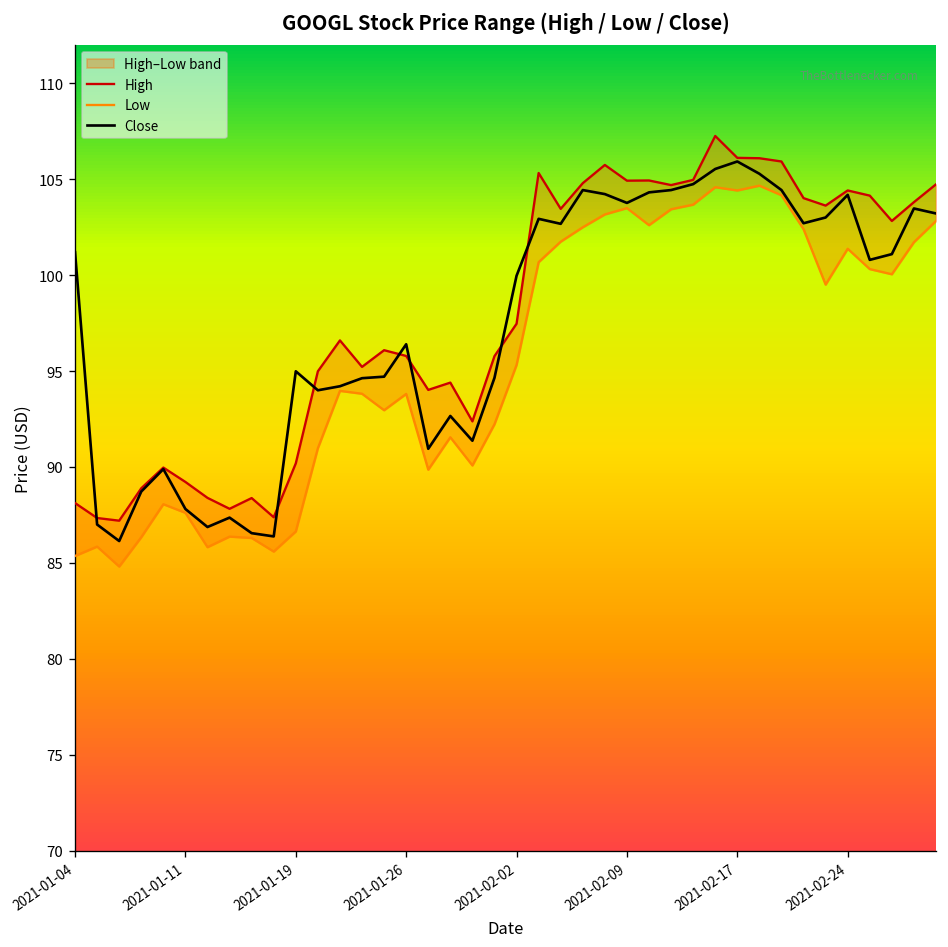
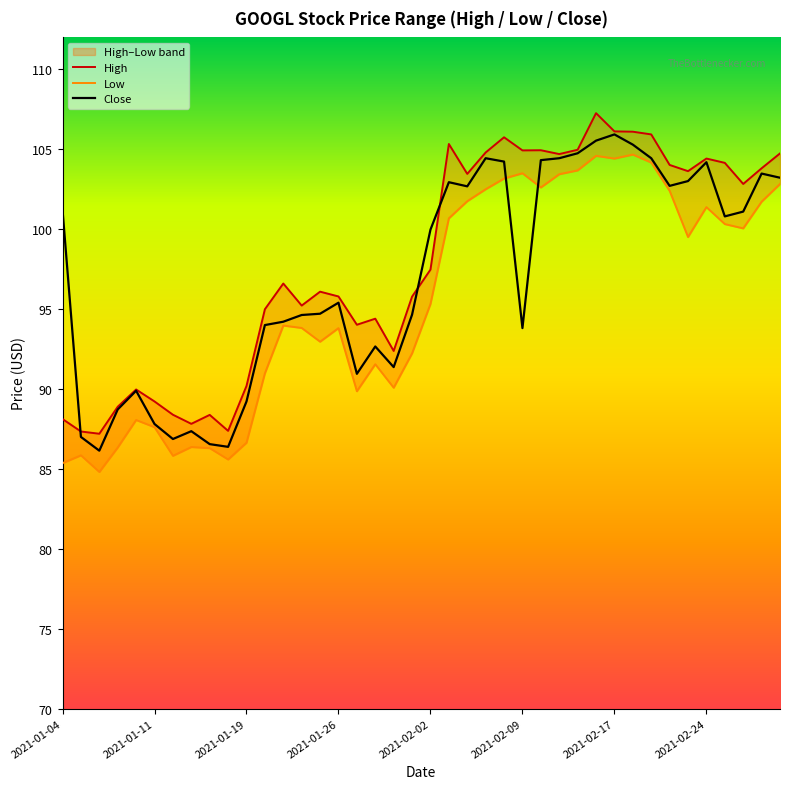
  {
    "Close": {
      "2021-01-04": 101.2,
      "2021-01-11": 87.8,
-     "2021-01-19": 95.0,
-     "2021-01-26": 96.4,
+     "2021-01-19": 89.2,
+     "2021-01-26": 95.4,
      "2021-02-02": 100.0,
-     "2021-02-09": 103.8,
+     "2021-02-09": 93.8,
      "2021-02-17": 105.9,
      "2021-02-24": 104.2
    }
  }
